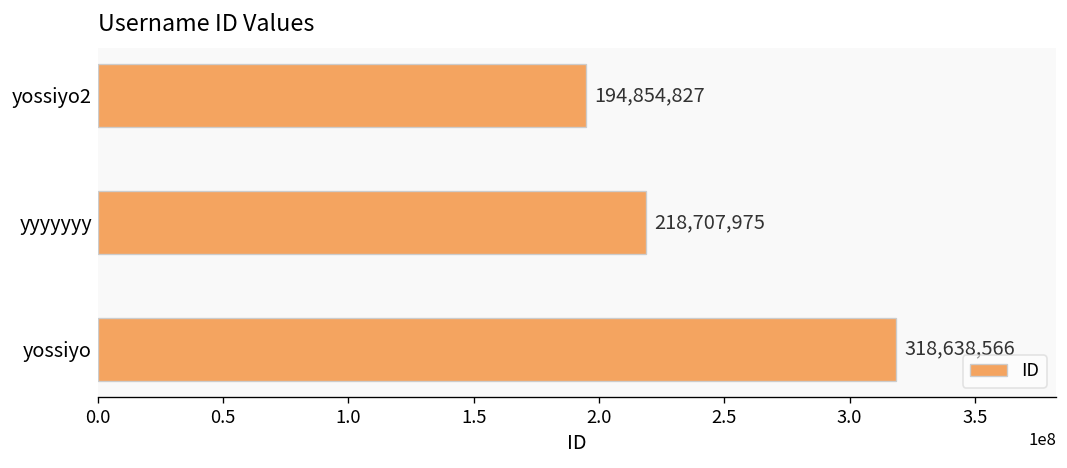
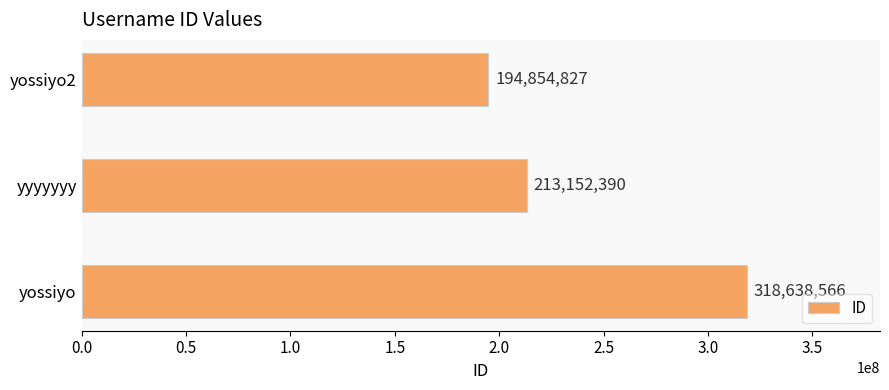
  {
    "yossiyo2": "194,854,827",
-   "yyyyyyy": "218,707,975"
+   "yyyyyyy": "213,152,390"
  }
